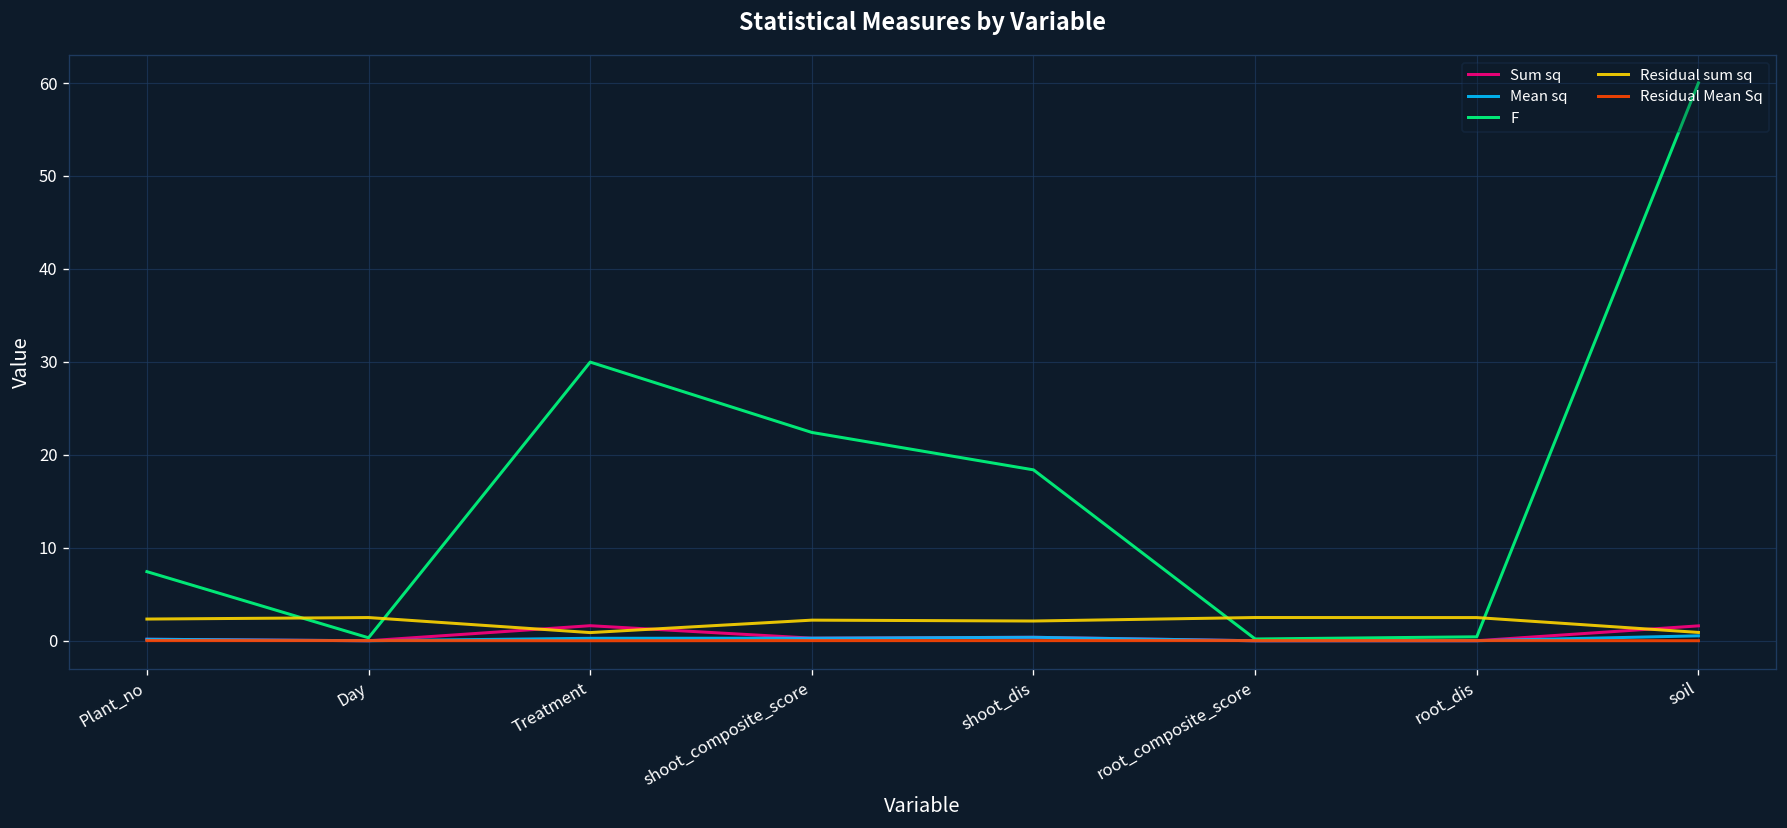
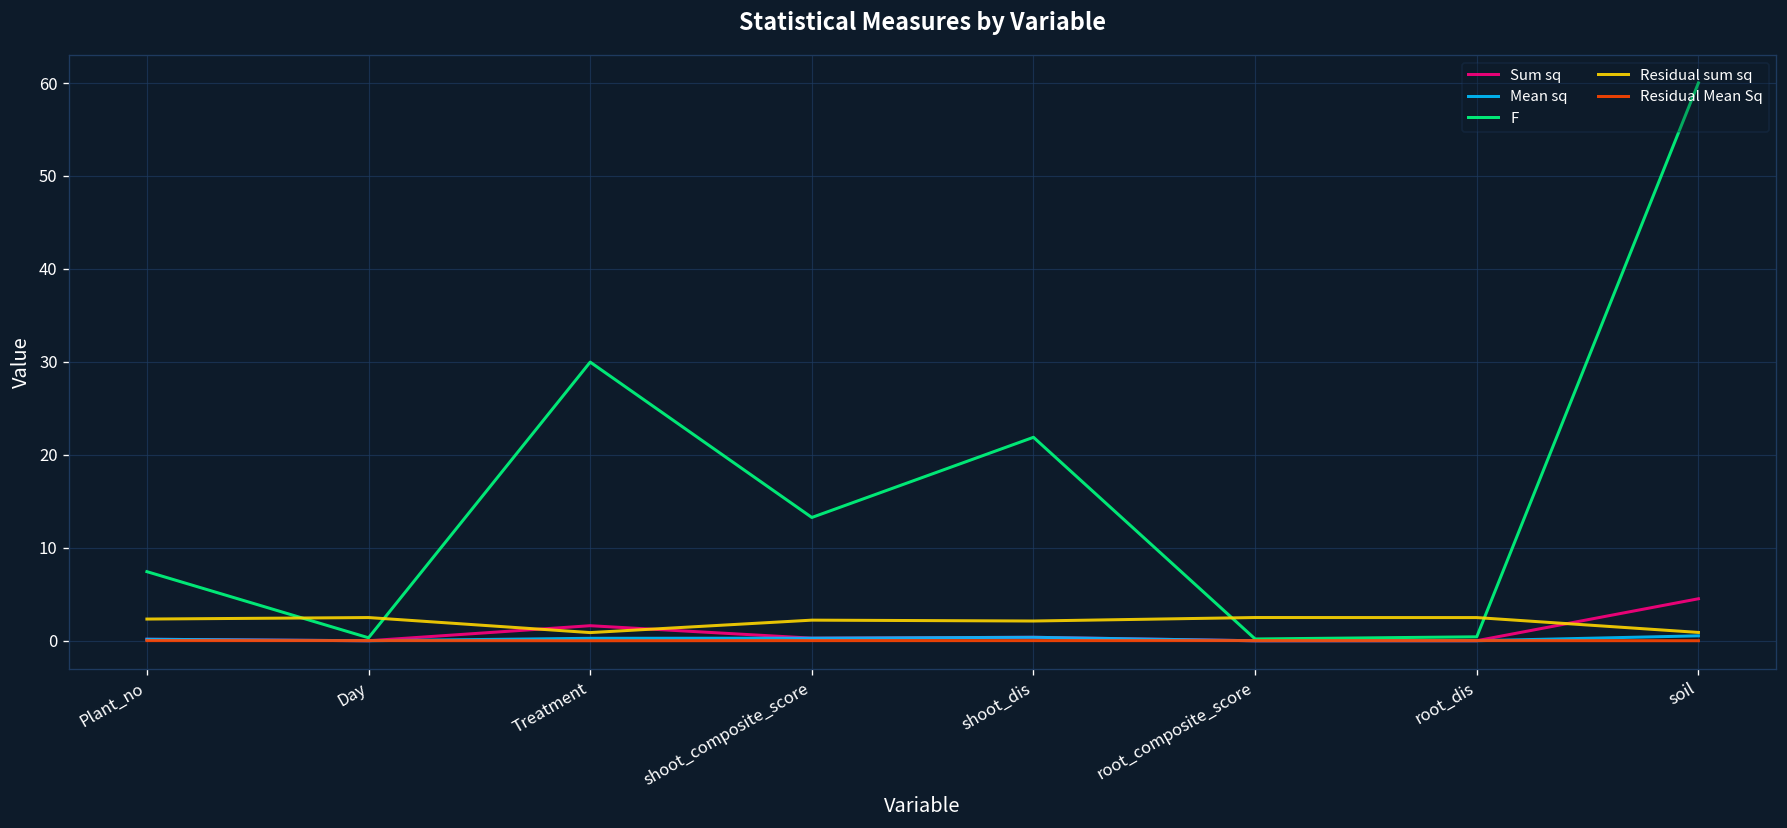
  {
    "Sum sq": {
      "Treatment": 2,
-     "soil": 2
+     "soil": 5
    },
    "Mean sq": {
      "soil": 1
    },
    "F": {
      "Plant_no": 7,
      "Treatment": 30,
-     "shoot_composite_score": 22,
-     "shoot_dis": 18,
+     "shoot_composite_score": 13,
+     "shoot_dis": 22,
      "root_dis": 0
    },
    "Residual sum sq": {
      "Plant_no": 2,
      "Day": 3,
      "Treatment": 1,
      "shoot_composite_score": 2,
      "shoot_dis": 2,
      "root_composite_score": 3,
      "root_dis": 2,
      "soil": 1
    },
    "Residual Mean Sq": {
      "shoot_dis": 0,
      "soil": 0
    }
  }
